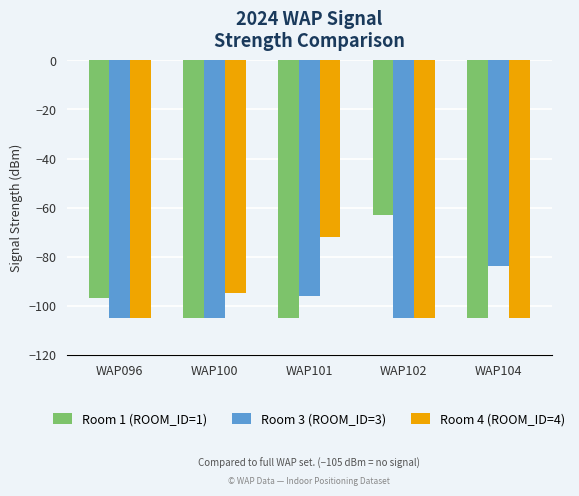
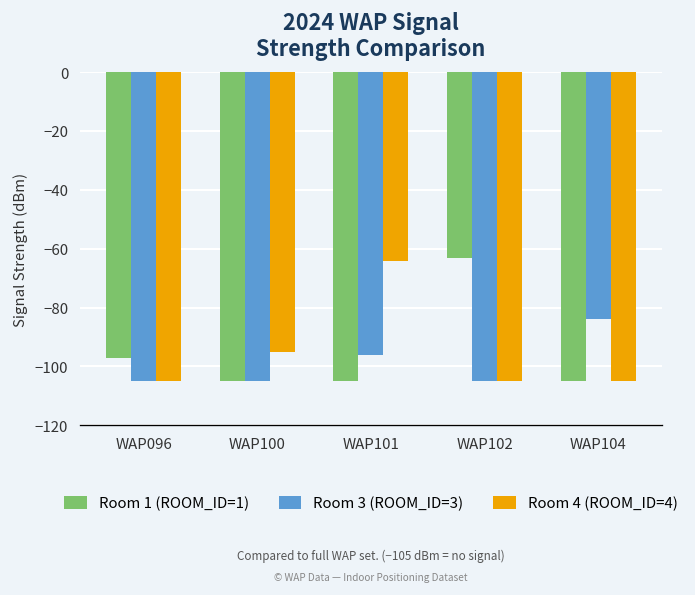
  {
    "Room 1 (ROOM_ID=1)": {
      "WAP096": -97,
      "WAP100": -105,
      "WAP101": -105,
      "WAP102": -63,
      "WAP104": -105
    },
    "Room 3 (ROOM_ID=3)": {
      "WAP096": -105,
      "WAP100": -105,
      "WAP101": -96,
      "WAP102": -105,
      "WAP104": -84
    },
    "Room 4 (ROOM_ID=4)": {
      "WAP096": -105,
      "WAP100": -95,
-     "WAP101": -72,
+     "WAP101": -64,
      "WAP102": -105,
      "WAP104": -105
    }
  }
